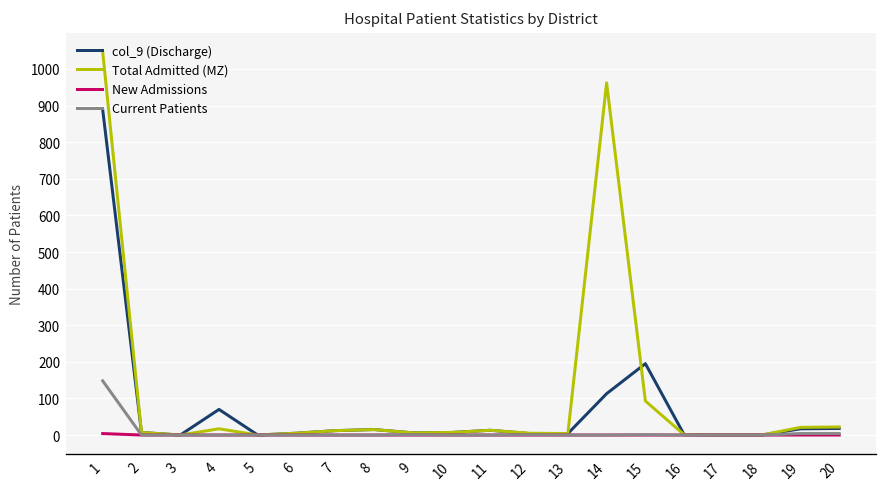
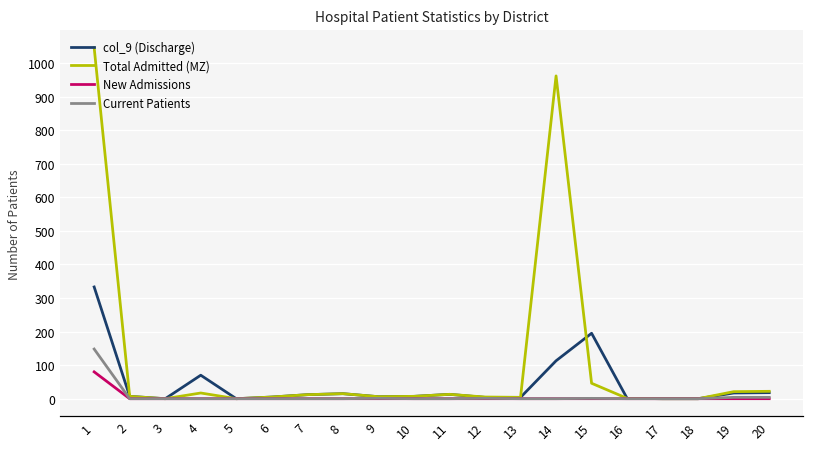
  {
    "col_9 (Discharge)": {
-     "1": 890,
+     "1": 330,
      "4": 70,
      "14": 110,
      "15": 200
    },
    "Total Admitted (MZ)": {
      "1": 1050,
      "4": 20,
      "14": 960,
-     "15": 90
+     "15": 50
    },
    "New Admissions": {
-     "1": 0
+     "1": 80
    },
    "Current Patients": {
      "1": 150
    }
  }
